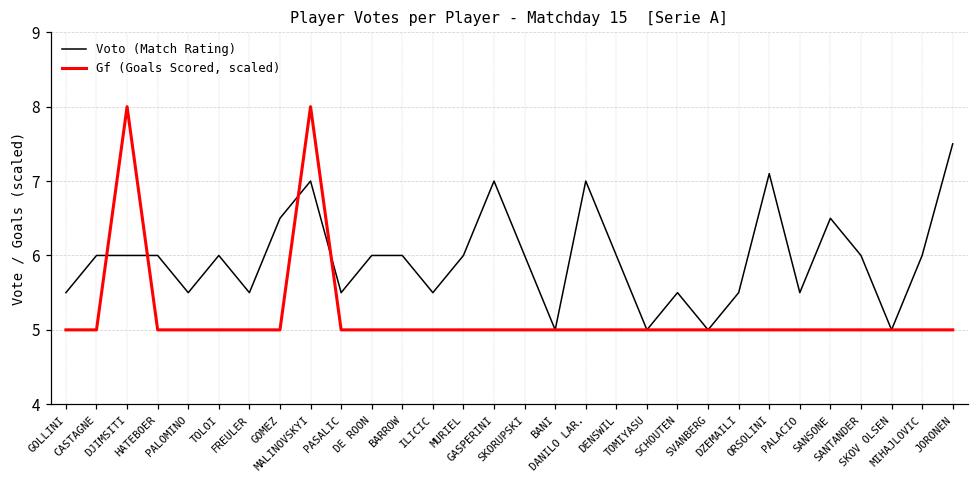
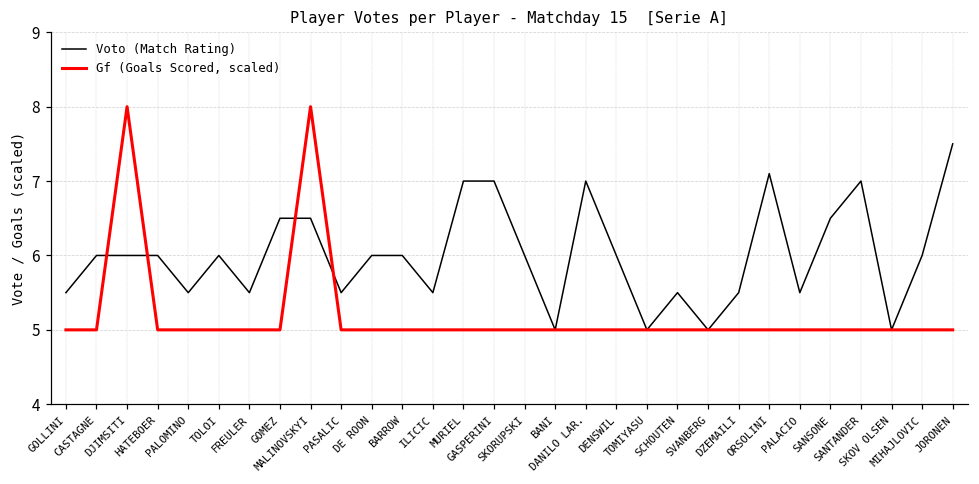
  {
    "Voto (Match Rating)": {
      "GOLLINI": 5.5,
      "CASTAGNE": 6.0,
      "DJIMSITI": 6.0,
      "HATEBOER": 6.0,
      "PALOMINO": 5.5,
      "TOLOI": 6.0,
      "FREULER": 5.5,
      "GOMEZ": 6.5,
-     "MALINOVSKYI": 7.0,
+     "MALINOVSKYI": 6.5,
      "PASALIC": 5.5,
      "DE ROON": 6.0,
      "BARROW": 6.0,
      "ILICIC": 5.5,
-     "MURIEL": 6,
+     "MURIEL": 7,
      "GASPERINI": 7.0,
      "SKORUPSKI": 6.0,
      "DANILO LAR.": 7.0,
      "DENSWIL": 6.0,
      "SCHOUTEN": 5.5,
      "DZEMAILI": 5.5,
      "ORSOLINI": 7.1,
      "PALACIO": 5.5,
      "SANSONE": 6.5,
-     "SANTANDER": 6,
+     "SANTANDER": 7,
      "MIHAJLOVIC": 6.0,
      "JORONEN": 7.5
    },
    "Gf (Goals Scored, scaled)": {
      "GOLLINI": 5.0,
      "CASTAGNE": 5.0,
      "DJIMSITI": 8.0,
      "HATEBOER": 5.0,
      "PALOMINO": 5.0,
      "TOLOI": 5.0,
      "FREULER": 5.0,
      "GOMEZ": 5.0,
      "MALINOVSKYI": 8.0,
      "PASALIC": 5.0,
      "DE ROON": 5.0,
      "BARROW": 5.0,
      "ILICIC": 5.0,
      "MURIEL": 5.0,
      "GASPERINI": 5.0,
      "SKORUPSKI": 5.0,
      "DANILO LAR.": 5.0,
      "DENSWIL": 5.0,
      "SCHOUTEN": 5.0,
      "DZEMAILI": 5.0,
      "ORSOLINI": 5.0,
      "PALACIO": 5.0,
      "SANSONE": 5.0,
      "SANTANDER": 5.0,
      "MIHAJLOVIC": 5.0,
      "JORONEN": 5.0
    }
  }
